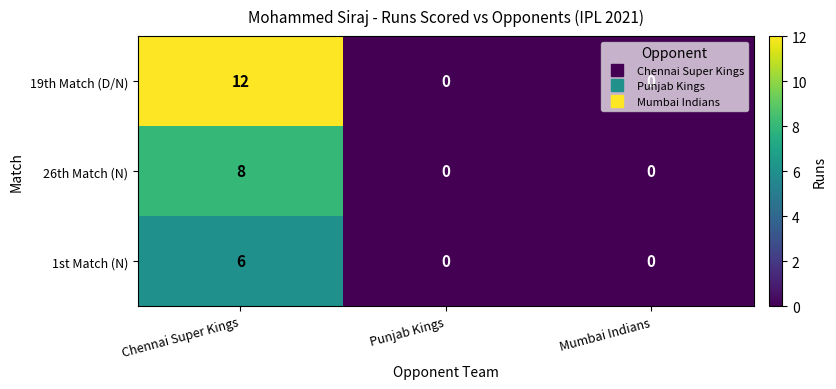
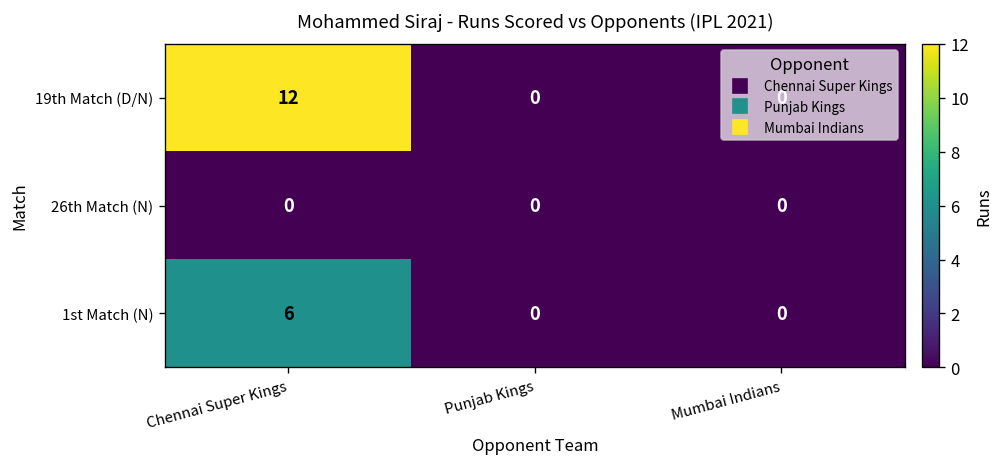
  {
    "19th Match (D/N)": {
      "Chennai Super Kings": 12,
      "Punjab Kings": 0
    },
    "26th Match (N)": {
-     "Chennai Super Kings": 8,
+     "Chennai Super Kings": 0,
      "Punjab Kings": 0,
      "Mumbai Indians": 0
    },
    "1st Match (N)": {
      "Chennai Super Kings": 6,
      "Punjab Kings": 0,
      "Mumbai Indians": 0
    }
  }
